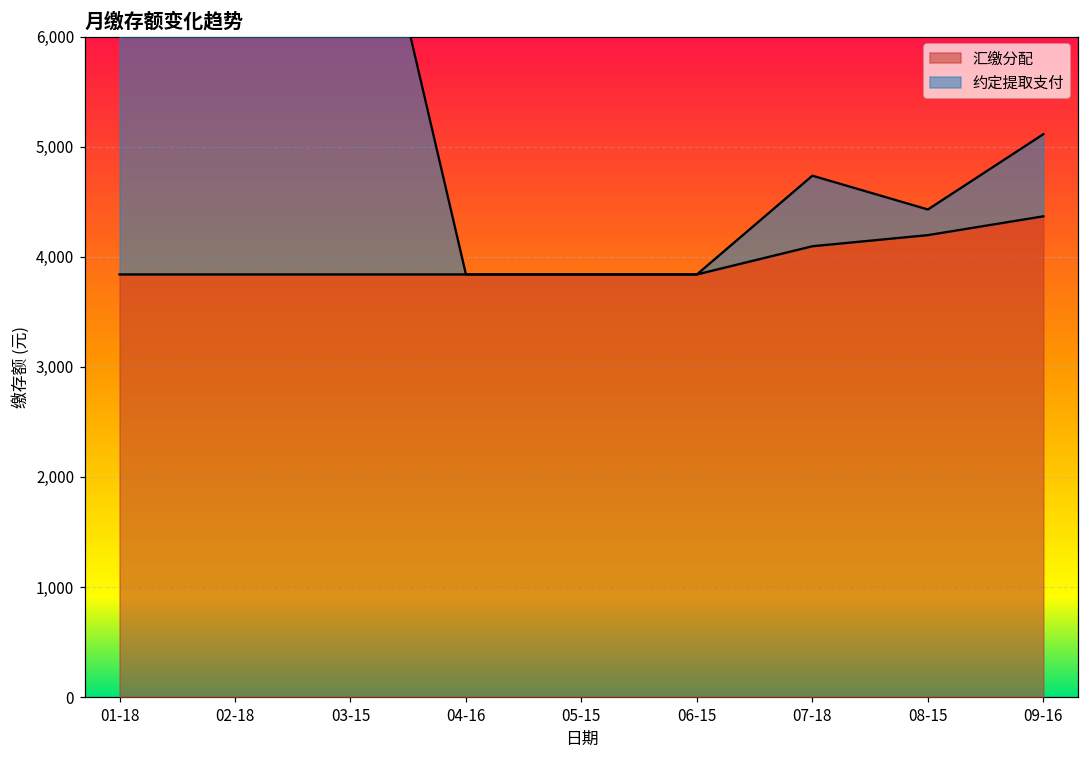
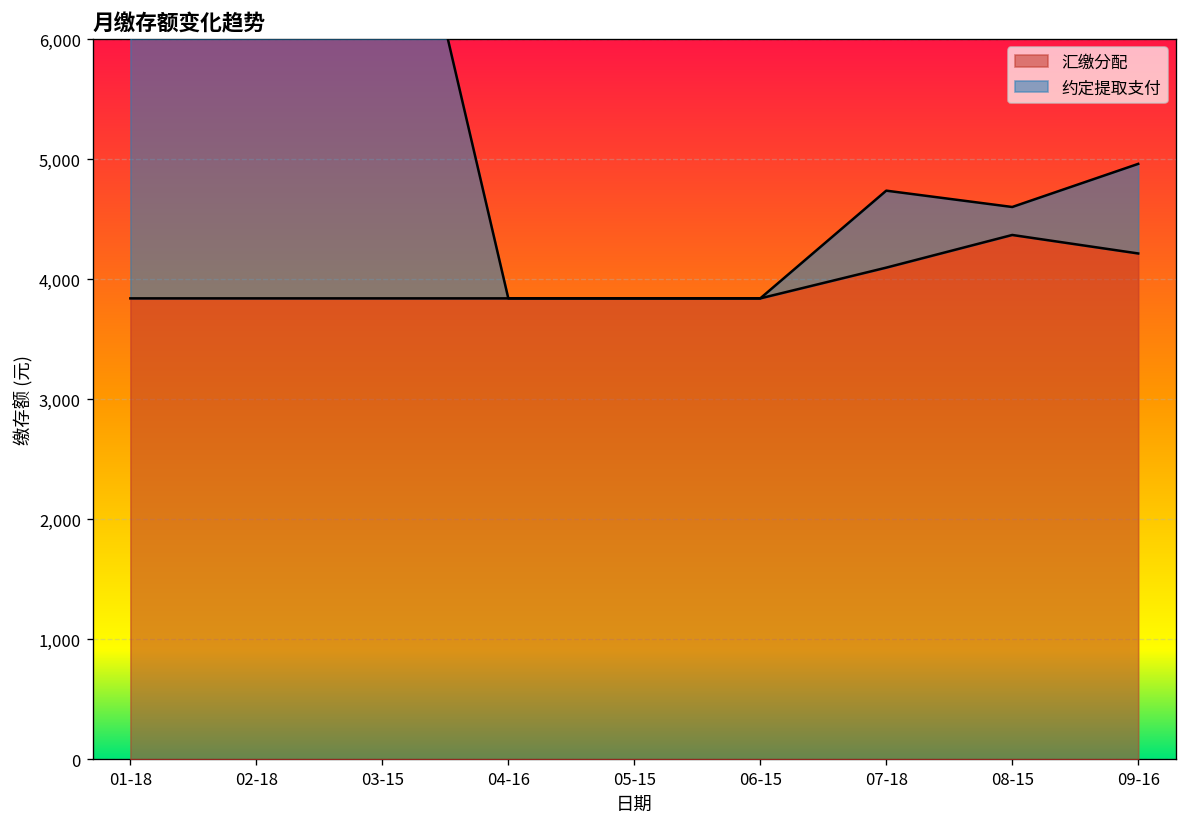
  {
    "汇缴分配": {
      "01-18": "3,840",
      "02-18": "3,840",
      "03-15": "3,840",
      "07-18": "4,100",
-     "08-15": "4,200",
-     "09-16": "4,370"
+     "08-15": "4,370",
+     "09-16": "4,210"
    },
    "约定提取支付": {
      "07-18": "640",
      "08-15": "230",
      "09-16": "750"
    }
  }
